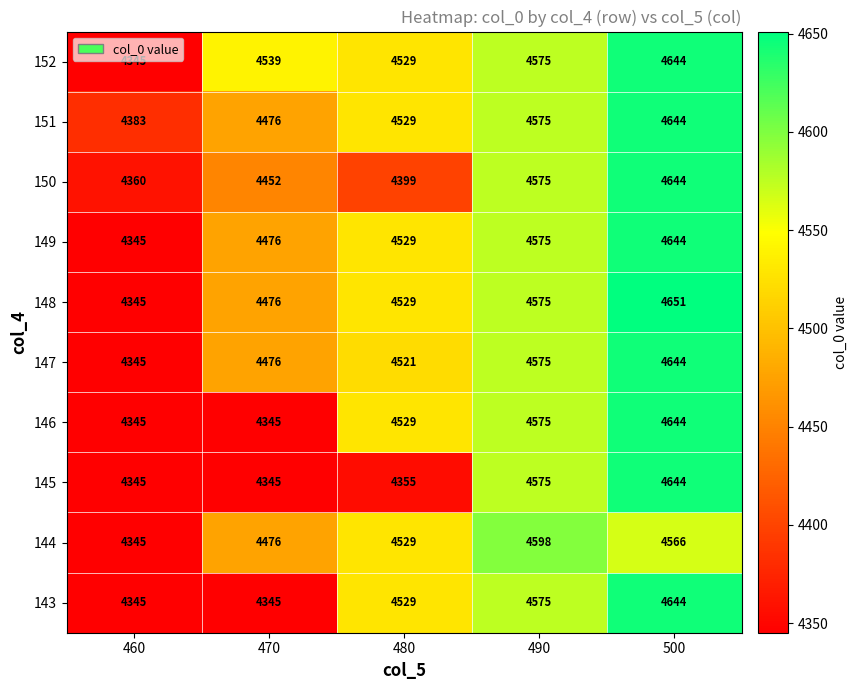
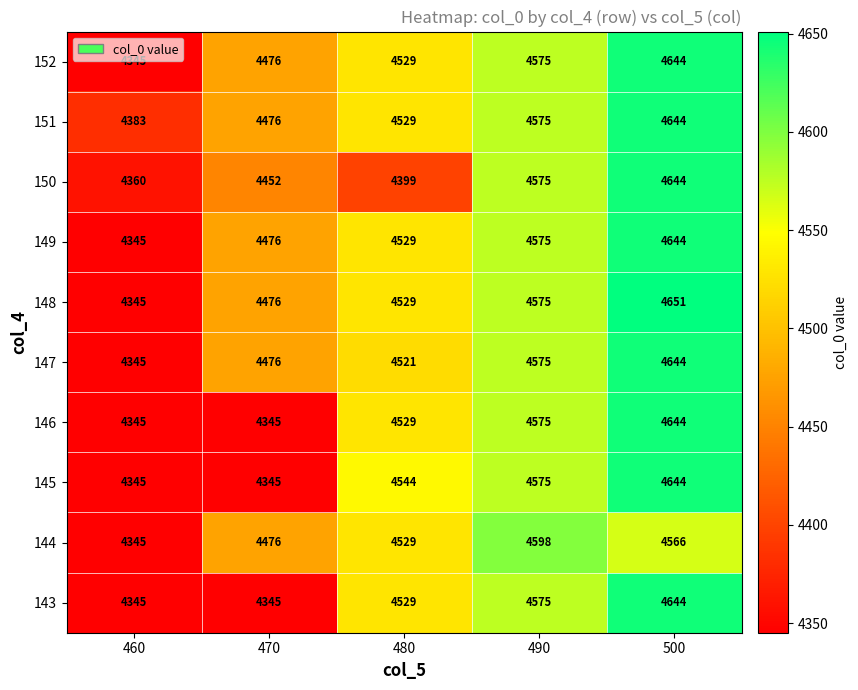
  {
    "152": {
-     "470": 4539,
+     "470": 4476,
      "480": 4529,
      "490": 4575,
      "500": 4644
    },
    "151": {
      "460": 4383,
      "470": 4476,
      "480": 4529,
      "490": 4575,
      "500": 4644
    },
    "150": {
      "460": 4360,
      "470": 4452,
      "480": 4399,
      "490": 4575,
      "500": 4644
    },
    "149": {
      "460": 4345,
      "470": 4476,
      "480": 4529,
      "490": 4575,
      "500": 4644
    },
    "148": {
      "460": 4345,
      "470": 4476,
      "480": 4529,
      "490": 4575,
      "500": 4651
    },
    "147": {
      "460": 4345,
      "470": 4476,
      "480": 4521,
      "490": 4575,
      "500": 4644
    },
    "146": {
      "460": 4345,
      "470": 4345,
      "480": 4529,
      "490": 4575,
      "500": 4644
    },
    "145": {
      "460": 4345,
      "470": 4345,
-     "480": 4355,
+     "480": 4544,
      "490": 4575,
      "500": 4644
    },
    "144": {
      "460": 4345,
      "470": 4476,
      "480": 4529,
      "490": 4598,
      "500": 4566
    },
    "143": {
      "460": 4345,
      "470": 4345,
      "480": 4529,
      "490": 4575,
      "500": 4644
    }
  }
